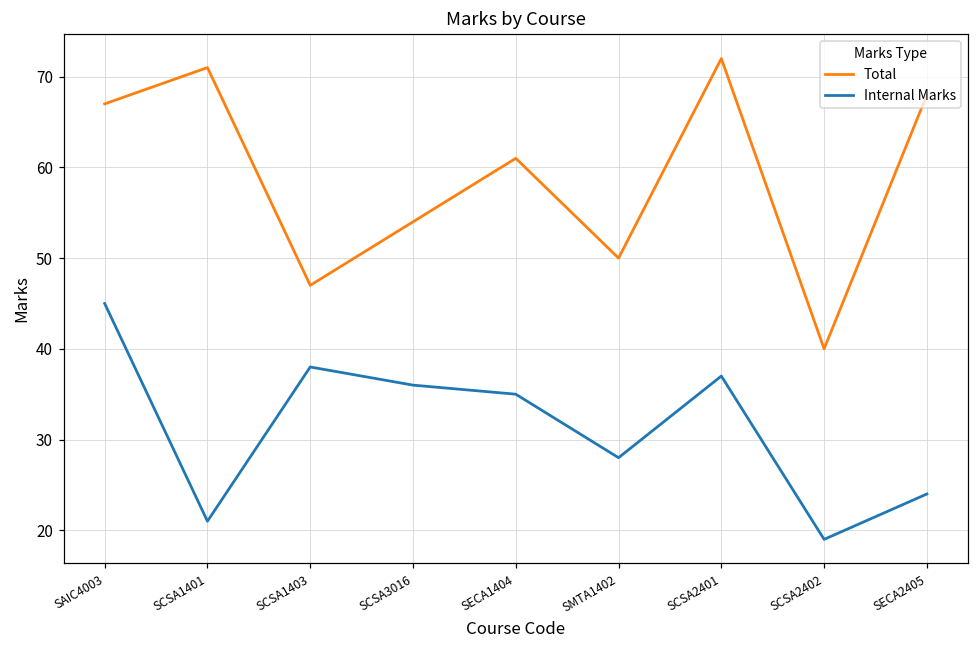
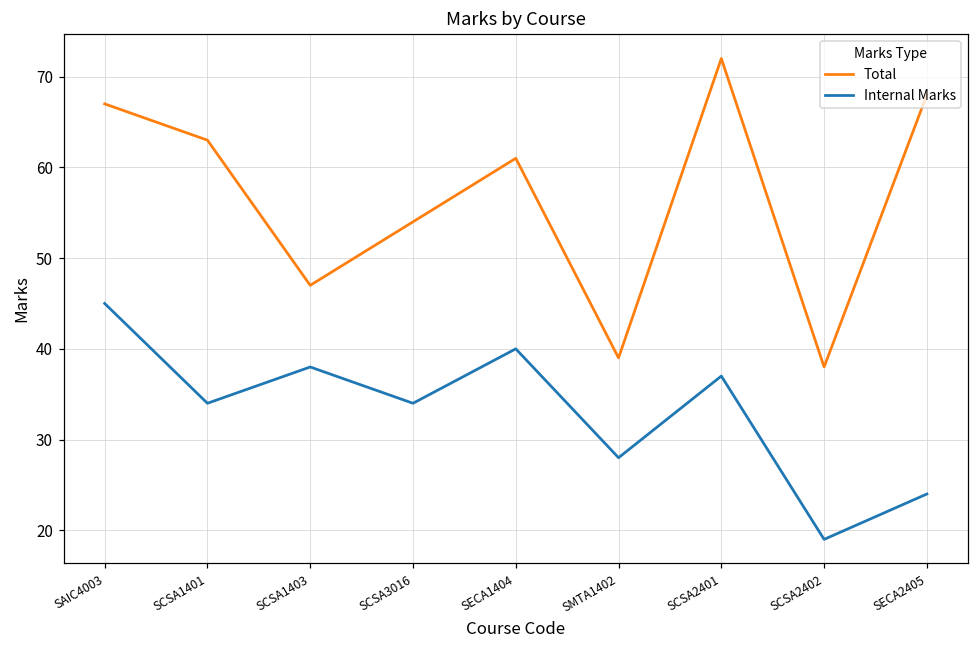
  {
    "Total": {
      "SAIC4003": 67,
-     "SCSA1401": 71,
+     "SCSA1401": 63,
      "SCSA1403": 47,
      "SCSA3016": 54,
      "SECA1404": 61,
-     "SMTA1402": 50,
+     "SMTA1402": 39,
      "SCSA2401": 72,
-     "SCSA2402": 40
+     "SCSA2402": 38
    },
    "Internal Marks": {
      "SAIC4003": 45,
-     "SCSA1401": 21,
+     "SCSA1401": 34,
      "SCSA1403": 38,
-     "SCSA3016": 36,
-     "SECA1404": 35,
+     "SCSA3016": 34,
+     "SECA1404": 40,
      "SMTA1402": 28,
      "SCSA2401": 37,
      "SCSA2402": 19,
      "SECA2405": 24
    }
  }
